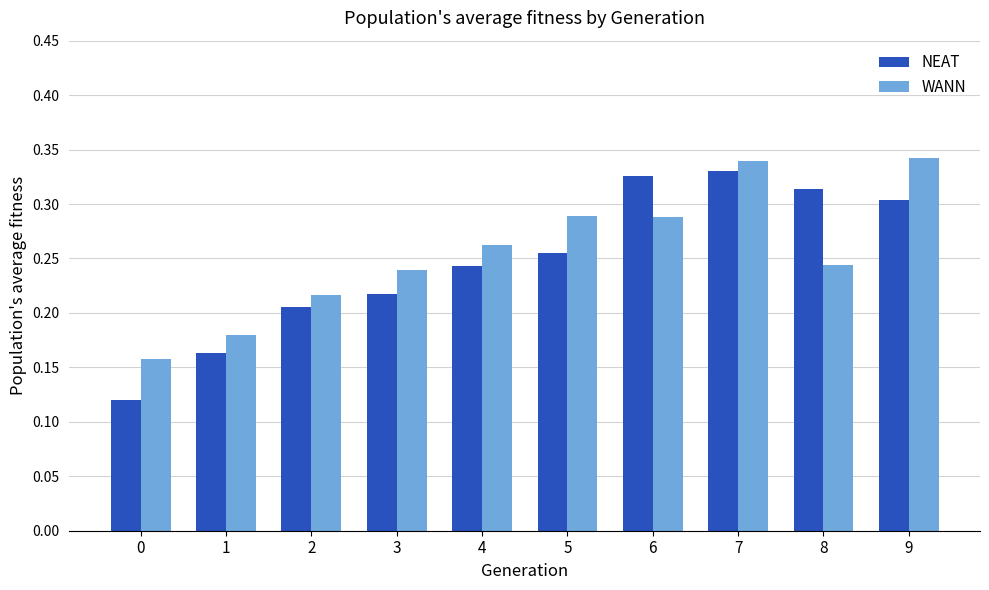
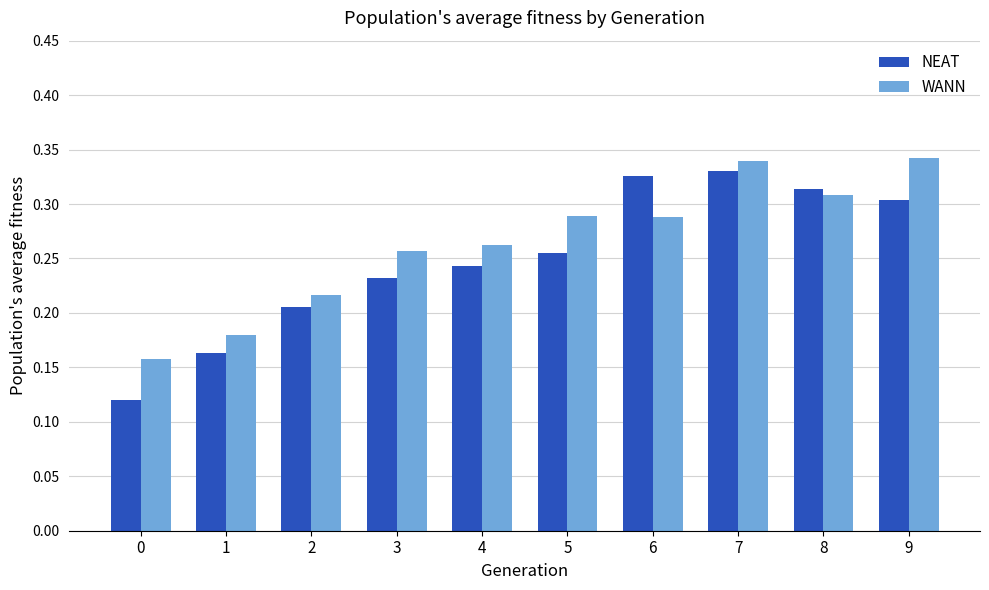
  {
    "NEAT": {
      "0": 0.120,
      "1": 0.163,
      "2": 0.205,
-     "3": 0.217,
+     "3": 0.232,
      "4": 0.243,
      "5": 0.255,
      "6": 0.326,
      "7": 0.330,
      "8": 0.314,
      "9": 0.304
    },
    "WANN": {
      "0": 0.157,
      "1": 0.180,
      "2": 0.216,
-     "3": 0.240,
+     "3": 0.257,
      "4": 0.263,
      "5": 0.289,
      "6": 0.288,
      "7": 0.340,
-     "8": 0.244,
+     "8": 0.308,
      "9": 0.343
    }
  }
